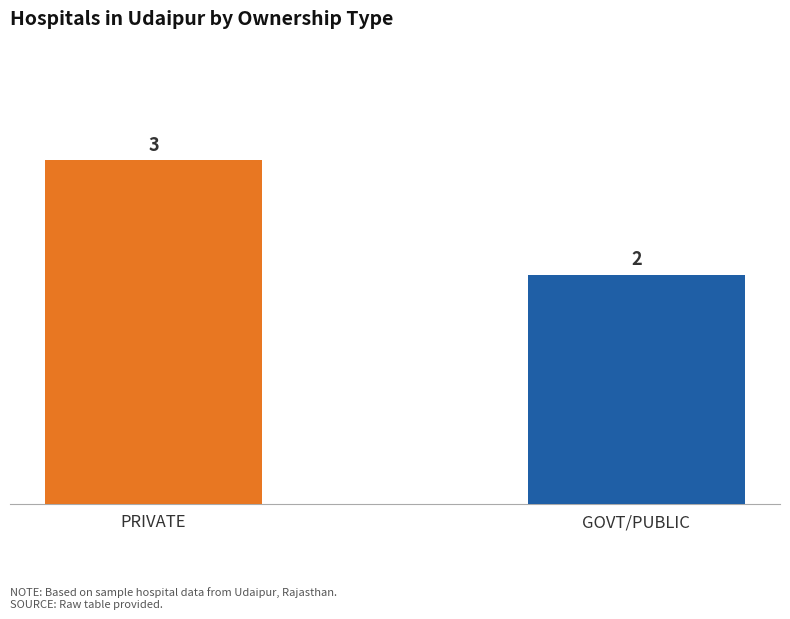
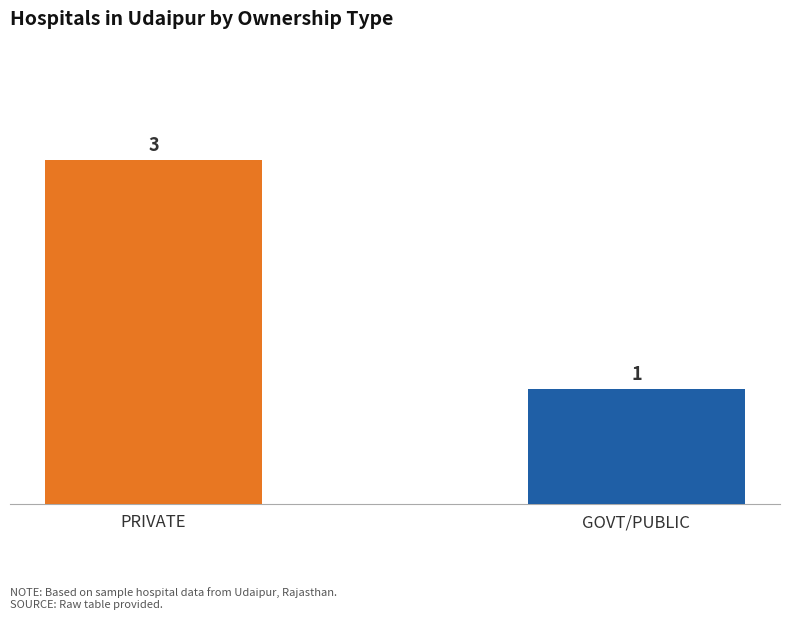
  {
    "PRIVATE": 3,
-   "GOVT/PUBLIC": 2
+   "GOVT/PUBLIC": 1
  }
